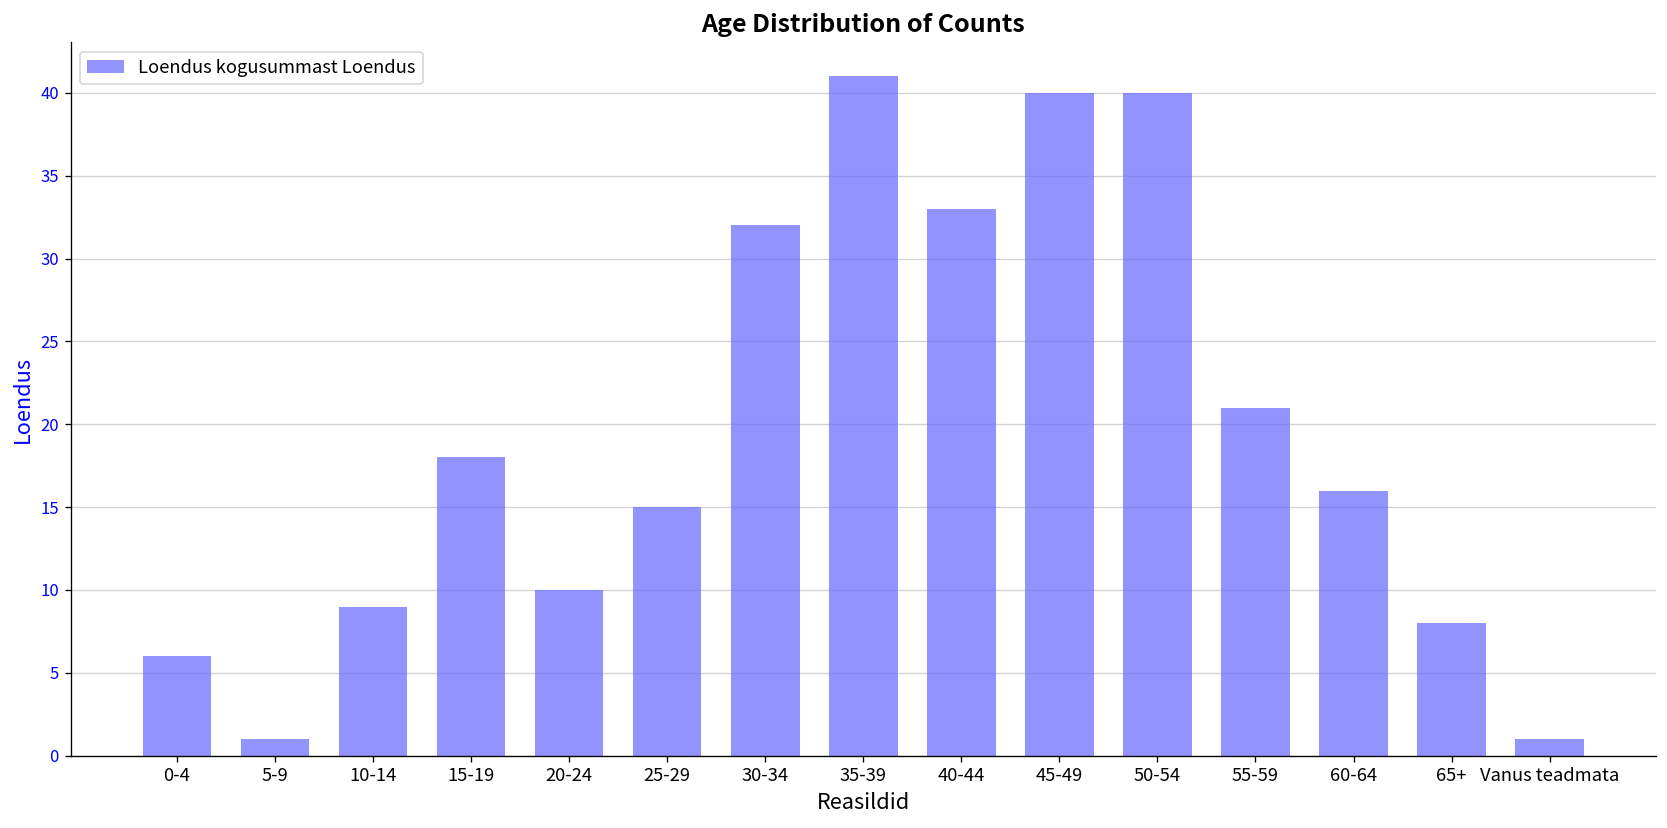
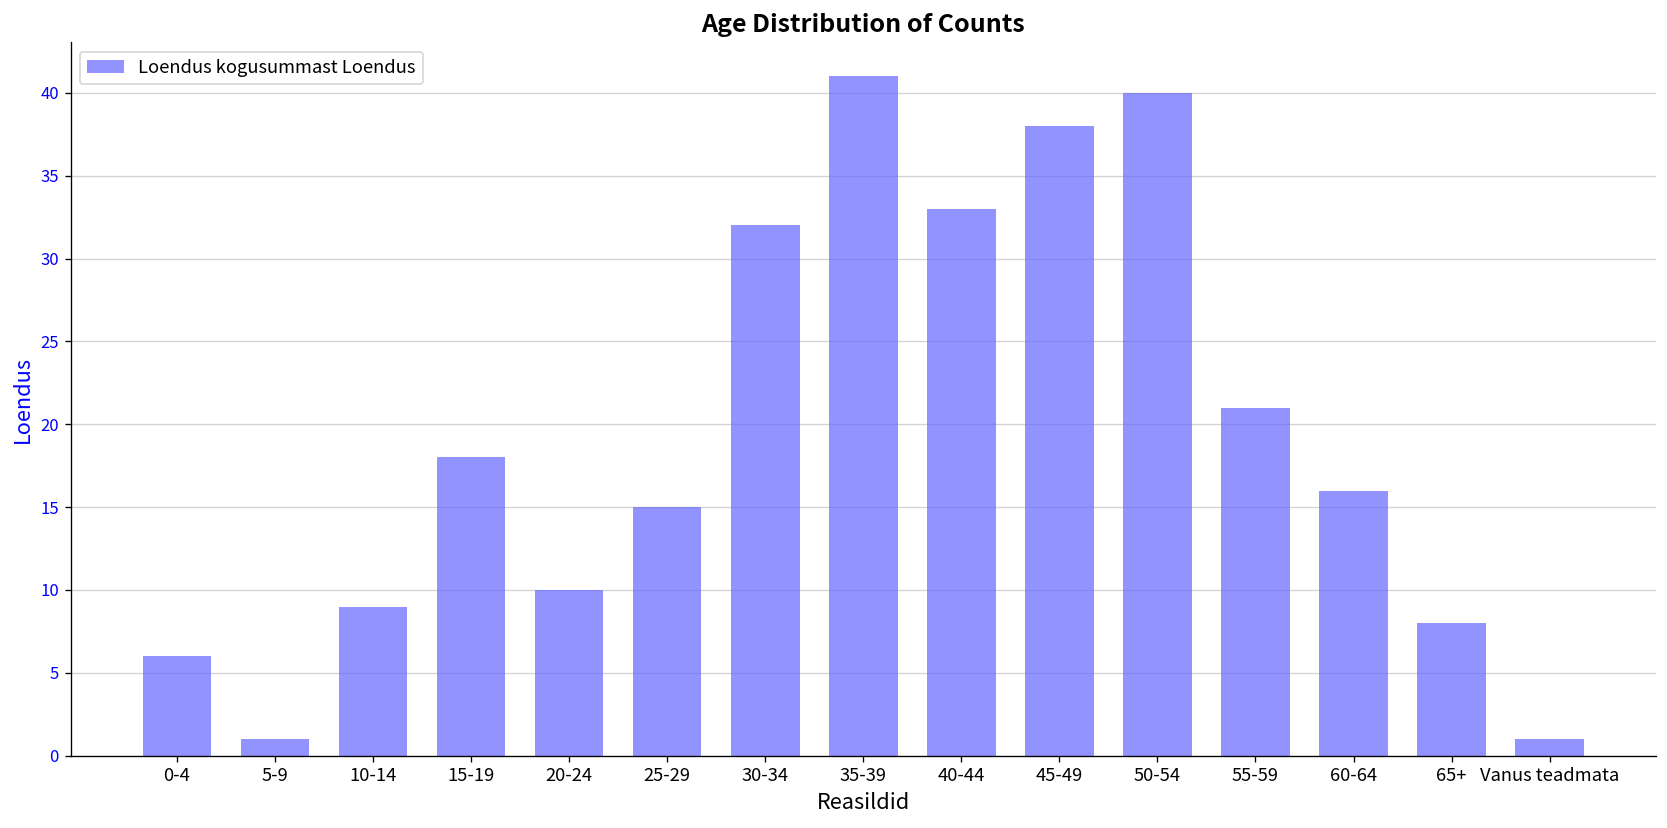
  {
    "0-4": 6,
    "5-9": 1,
    "10-14": 9,
    "15-19": 18,
    "20-24": 10,
    "25-29": 15,
    "30-34": 32,
    "35-39": 41,
    "40-44": 33,
-   "45-49": 40,
+   "45-49": 38,
    "50-54": 40,
    "55-59": 21,
    "60-64": 16,
    "65+": 8,
    "Vanus teadmata": 1
  }
